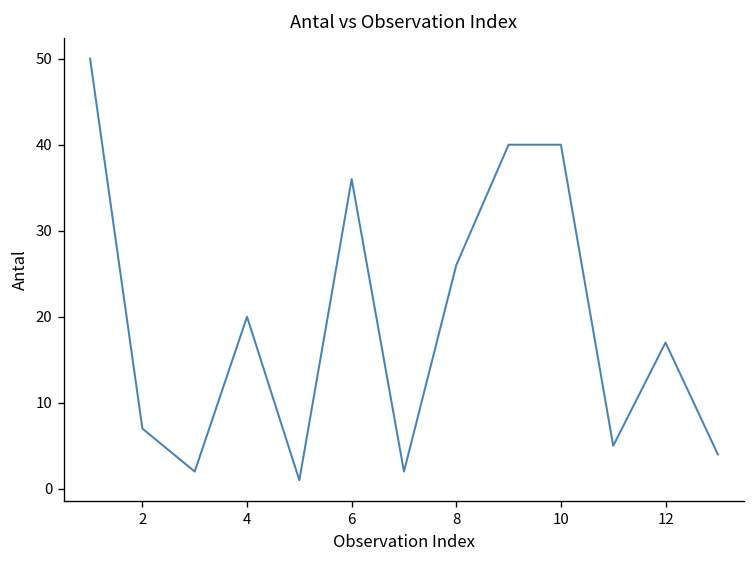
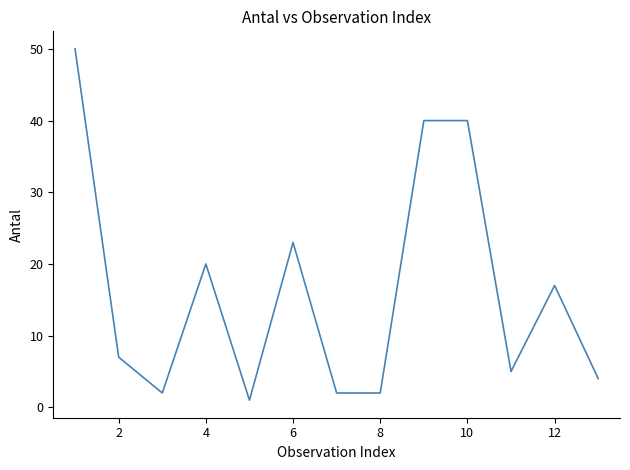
  {
    "2": 7,
    "4": 20,
-   "6": 36,
-   "8": 26,
+   "6": 23,
+   "8": 2,
    "10": 40,
    "12": 17
  }
